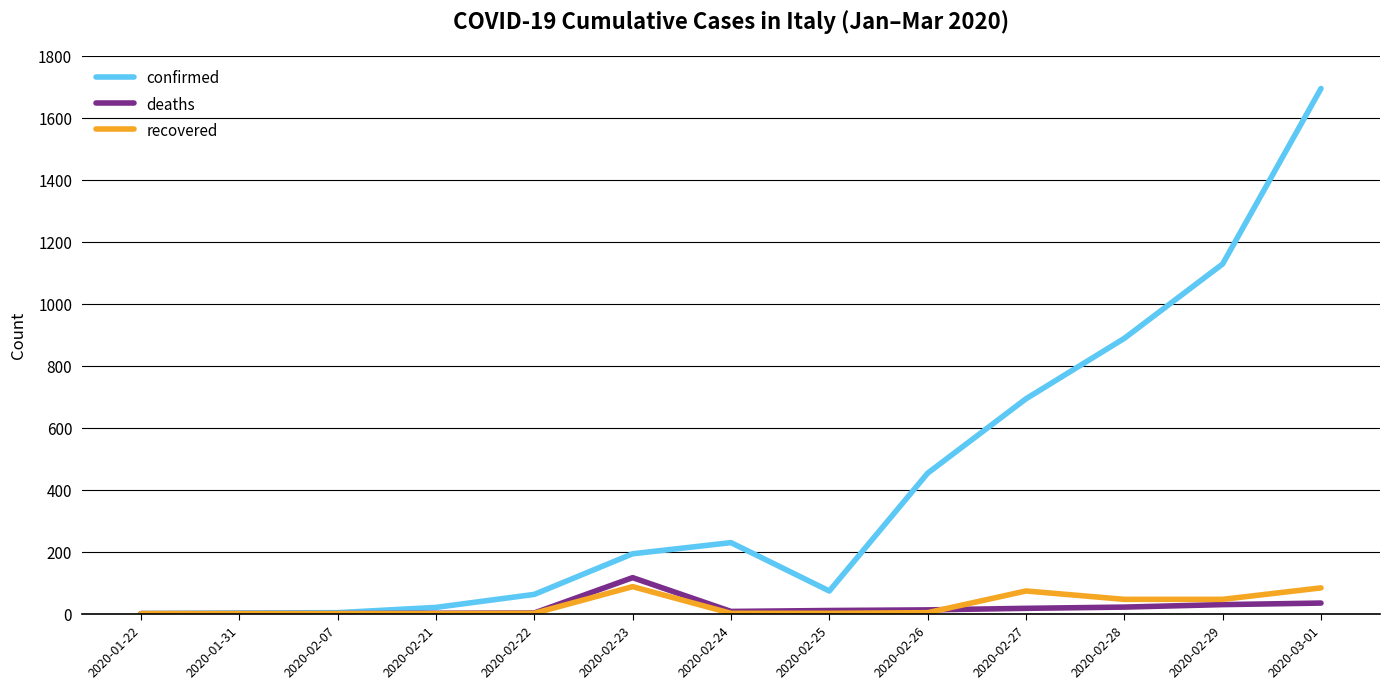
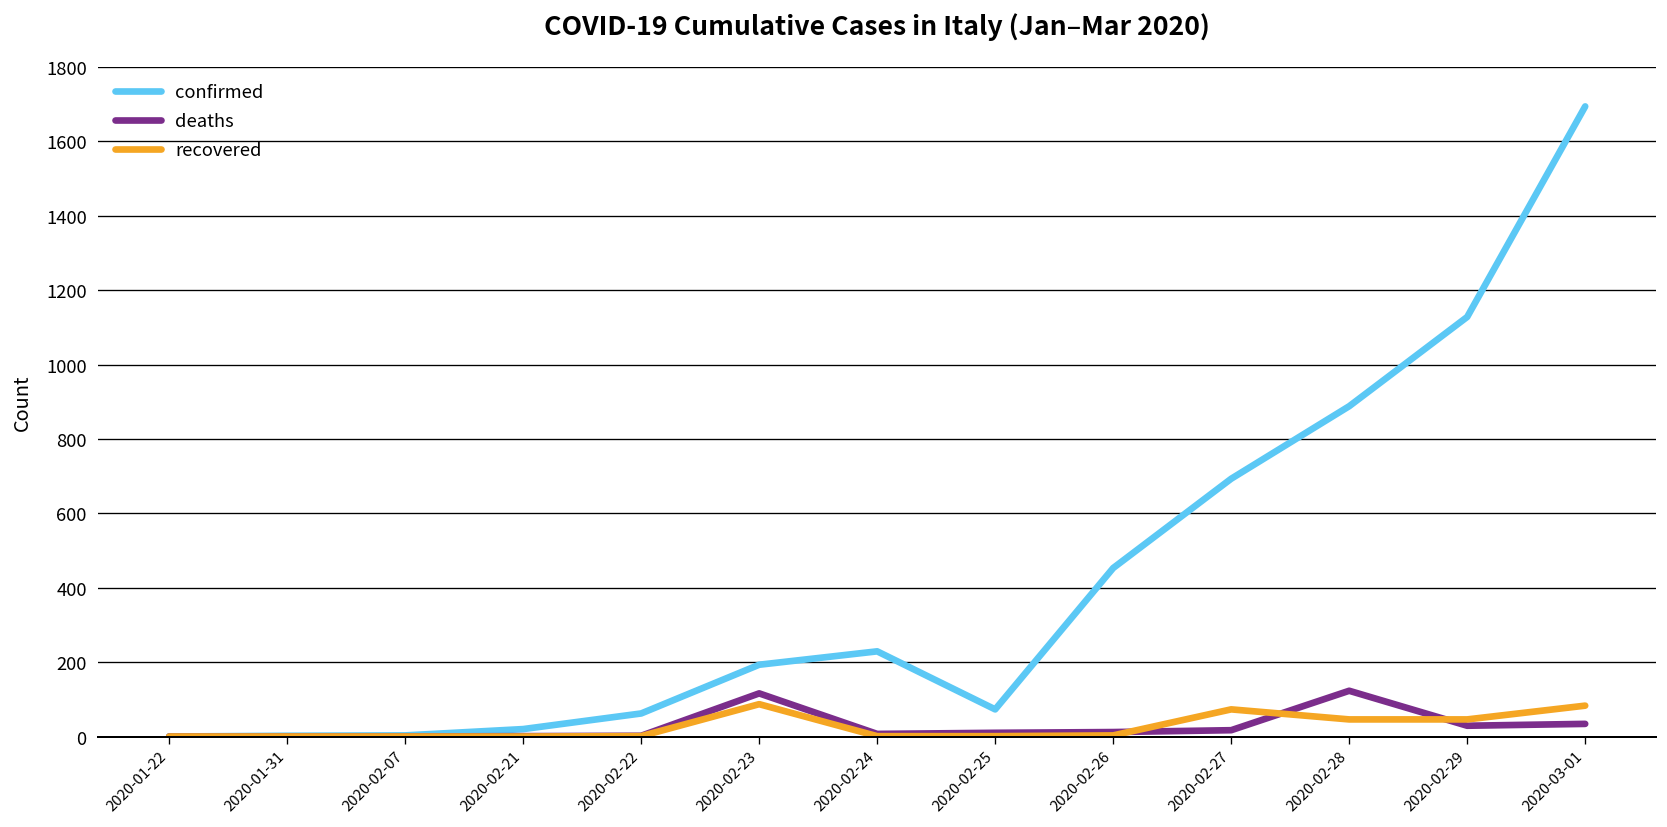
  {
    "confirmed": {
      "2020-02-21": 20,
      "2020-02-22": 60,
      "2020-02-23": 190,
      "2020-02-24": 230,
      "2020-02-25": 70,
      "2020-02-26": 450,
      "2020-02-27": 690,
      "2020-02-28": 890,
      "2020-02-29": 1130,
      "2020-03-01": 1690
    },
    "deaths": {
      "2020-02-23": 120,
      "2020-02-25": 10,
      "2020-02-26": 10,
      "2020-02-27": 20,
-     "2020-02-28": 20,
+     "2020-02-28": 120,
      "2020-02-29": 30,
      "2020-03-01": 30
    },
    "recovered": {
      "2020-02-23": 90,
      "2020-02-25": 0,
      "2020-02-26": 0,
      "2020-02-27": 70,
      "2020-02-28": 50,
      "2020-02-29": 50,
      "2020-03-01": 80
    }
  }
